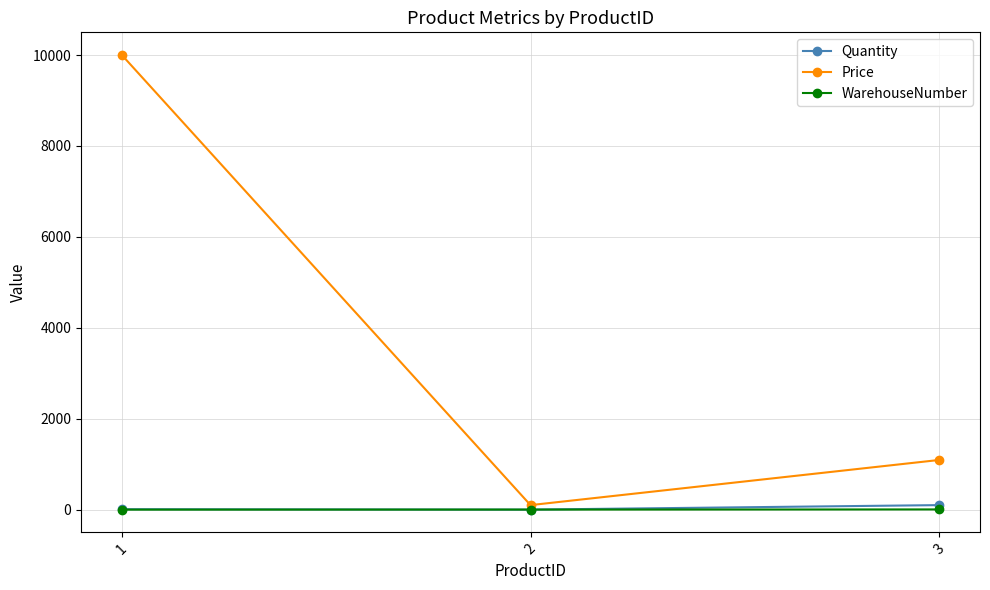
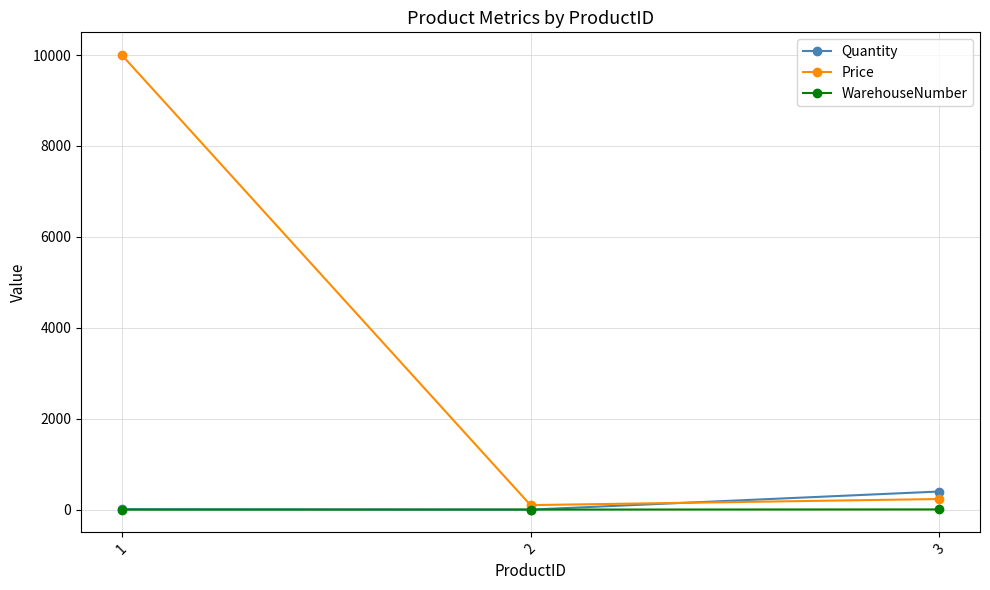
  {
    "Quantity": {
-     "3": 100
+     "3": 400
    },
    "Price": {
      "1": 10000,
      "2": 100,
-     "3": 1100
+     "3": 200
    },
    "WarehouseNumber": {
      "3": 0
    }
  }
